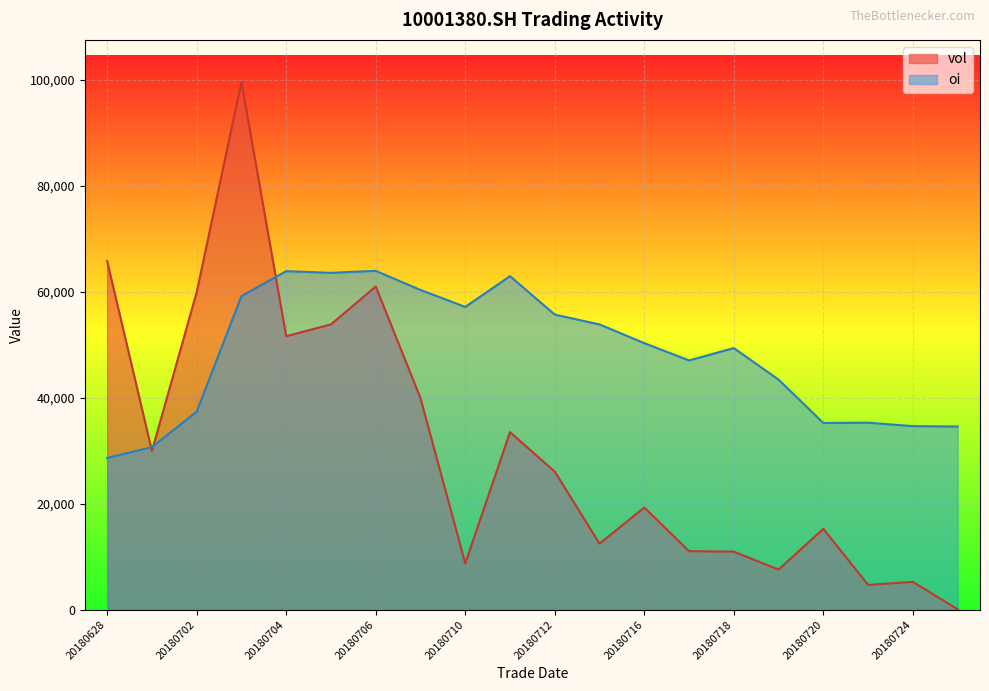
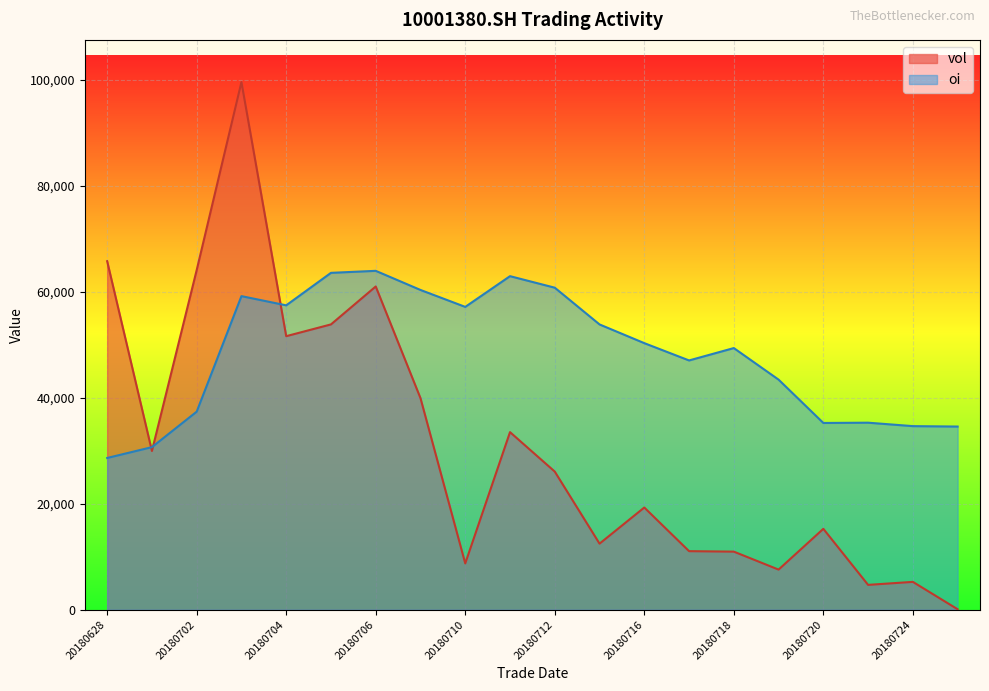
  {
    "vol": {
      "20180628": "66,000",
-     "20180702": "60,000",
+     "20180702": "64,000",
      "20180704": "52,000",
      "20180706": "61,000",
      "20180710": "9,000",
      "20180712": "26,000",
      "20180716": "19,000",
      "20180718": "11,000",
      "20180720": "15,000",
      "20180724": "5,000"
    },
    "oi": {
      "20180628": "29,000",
      "20180702": "37,000",
-     "20180704": "64,000",
+     "20180704": "57,000",
      "20180706": "64,000",
      "20180710": "57,000",
-     "20180712": "56,000",
+     "20180712": "61,000",
      "20180716": "50,000",
      "20180718": "49,000",
      "20180720": "35,000",
      "20180724": "35,000"
    }
  }
